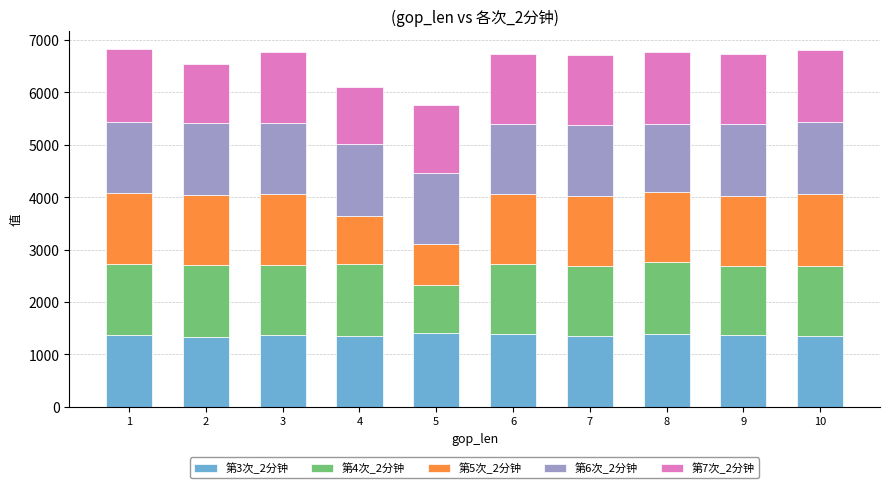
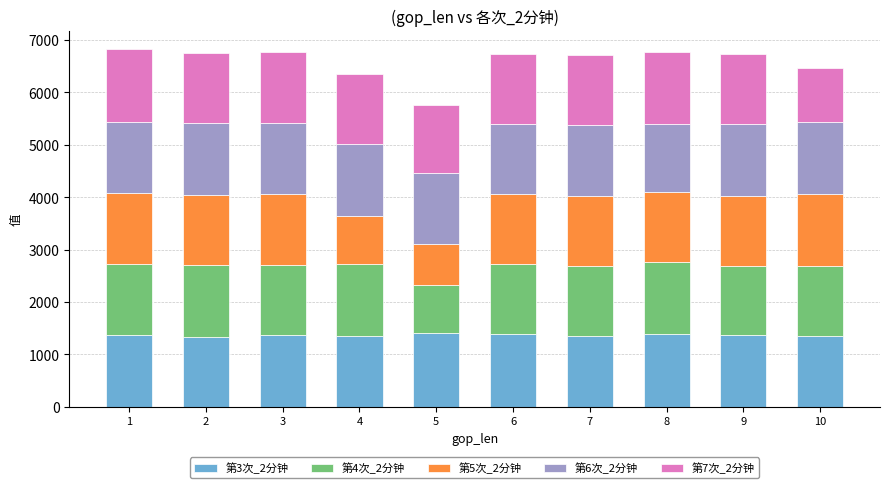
  {
    "第4次_2分钟": {
      "1": 1400,
      "2": 1400,
      "3": 1400,
      "4": 1400,
      "5": 900,
      "6": 1300,
      "7": 1300,
      "8": 1400,
      "9": 1300,
      "10": 1300
    },
    "第5次_2分钟": {
      "1": 1300,
      "2": 1300,
      "3": 1300,
      "4": 900,
      "5": 800,
      "6": 1300,
      "7": 1300,
      "8": 1300,
      "9": 1300,
      "10": 1400
    },
    "第7次_2分钟": {
      "1": 1400,
-     "2": 1100,
+     "2": 1300,
      "3": 1400,
-     "4": 1100,
+     "4": 1300,
      "5": 1300,
      "6": 1300,
      "7": 1300,
      "8": 1400,
      "9": 1300,
-     "10": 1400
+     "10": 1000
    }
  }
